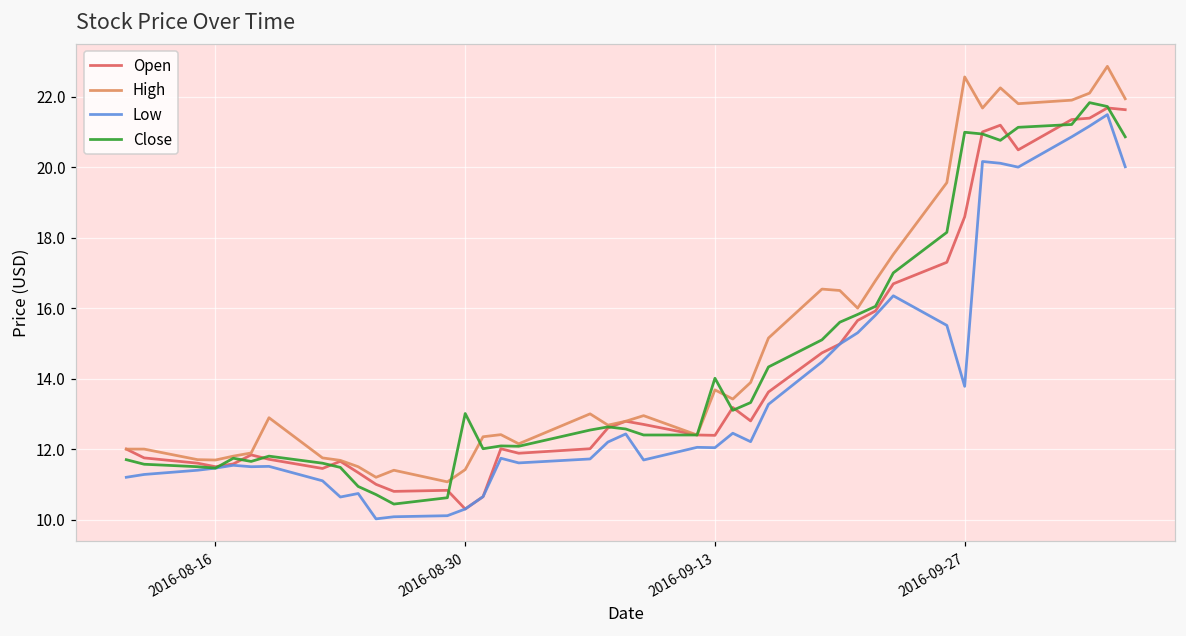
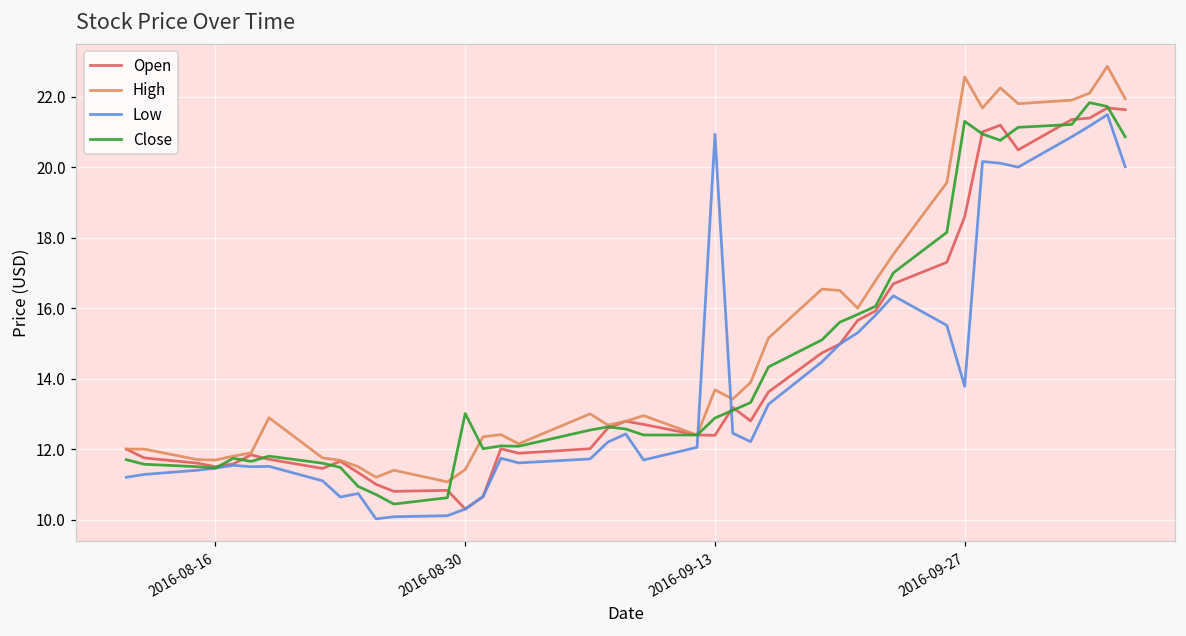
  {
    "Low": {
-     "2016-09-13": 12.0,
+     "2016-09-13": 20.9,
      "2016-09-27": 13.8
    },
    "Close": {
      "2016-08-30": 13.0,
-     "2016-09-13": 14.0,
-     "2016-09-27": 21.0
+     "2016-09-13": 12.9,
+     "2016-09-27": 21.3
    }
  }
